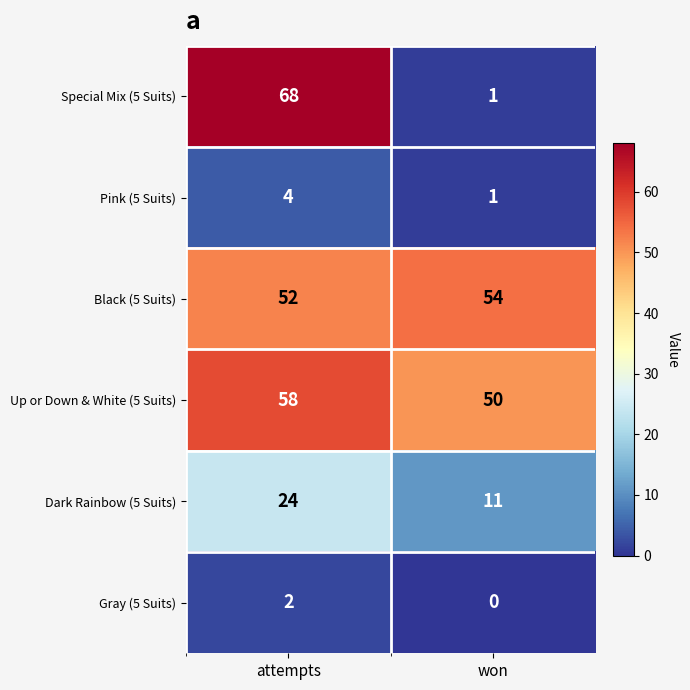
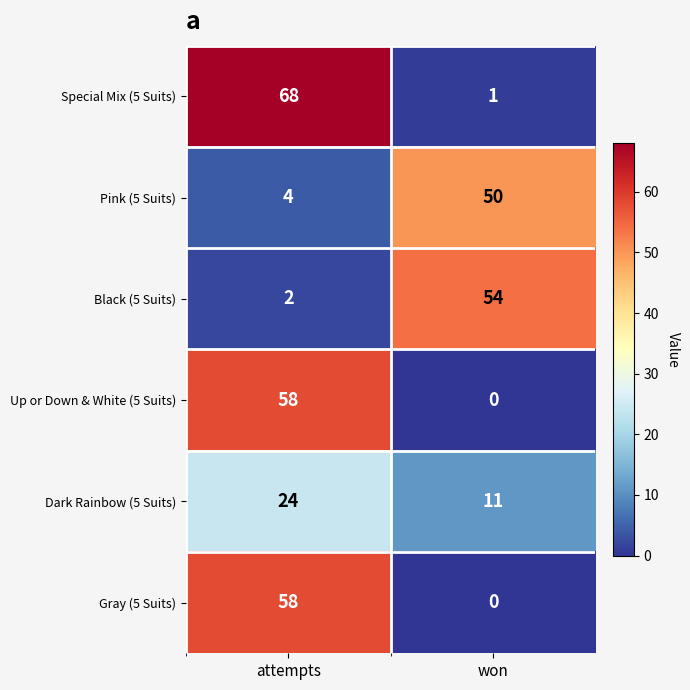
  {
    "Special Mix (5 Suits)": {
      "attempts": 68,
      "won": 1
    },
    "Pink (5 Suits)": {
      "attempts": 4,
-     "won": 1
+     "won": 50
    },
    "Black (5 Suits)": {
-     "attempts": 52,
+     "attempts": 2,
      "won": 54
    },
    "Up or Down & White (5 Suits)": {
      "attempts": 58,
-     "won": 50
+     "won": 0
    },
    "Dark Rainbow (5 Suits)": {
      "attempts": 24,
      "won": 11
    },
    "Gray (5 Suits)": {
-     "attempts": 2,
+     "attempts": 58,
      "won": 0
    }
  }
